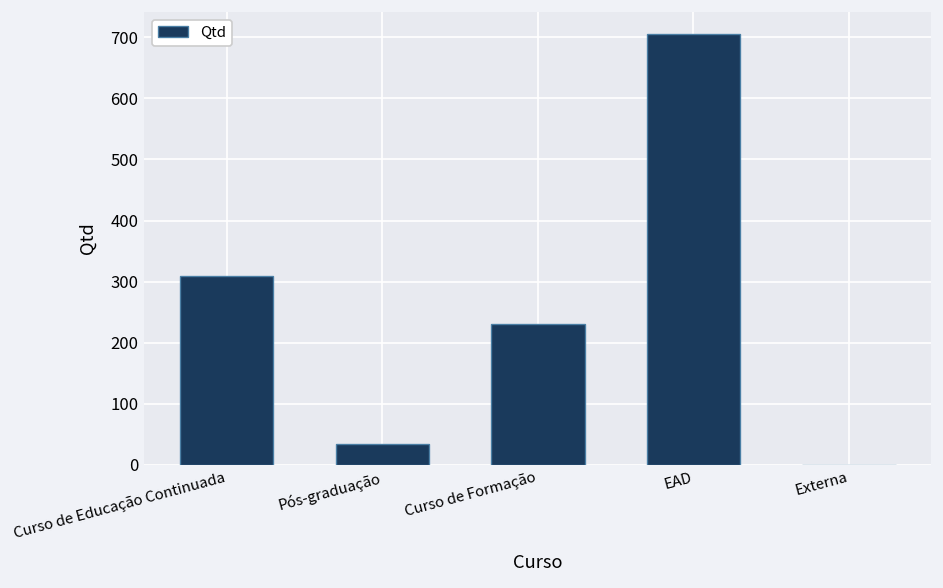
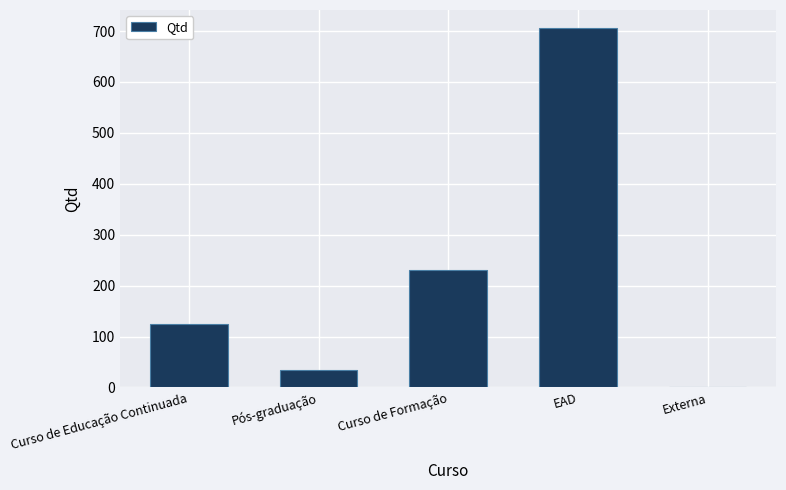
  {
-   "Curso de Educação Continuada": 310,
+   "Curso de Educação Continuada": 120,
    "Pós-graduação": 30,
    "Curso de Formação": 230,
    "EAD": 710,
    "Externa": 0
  }
